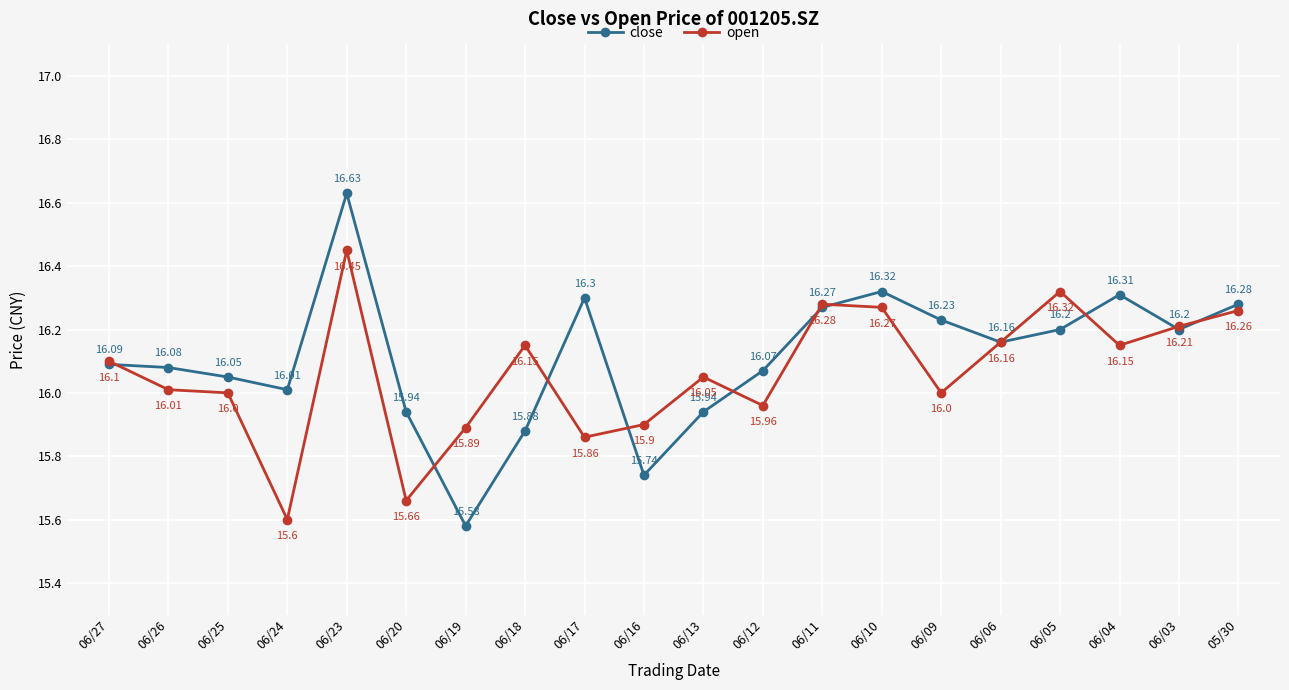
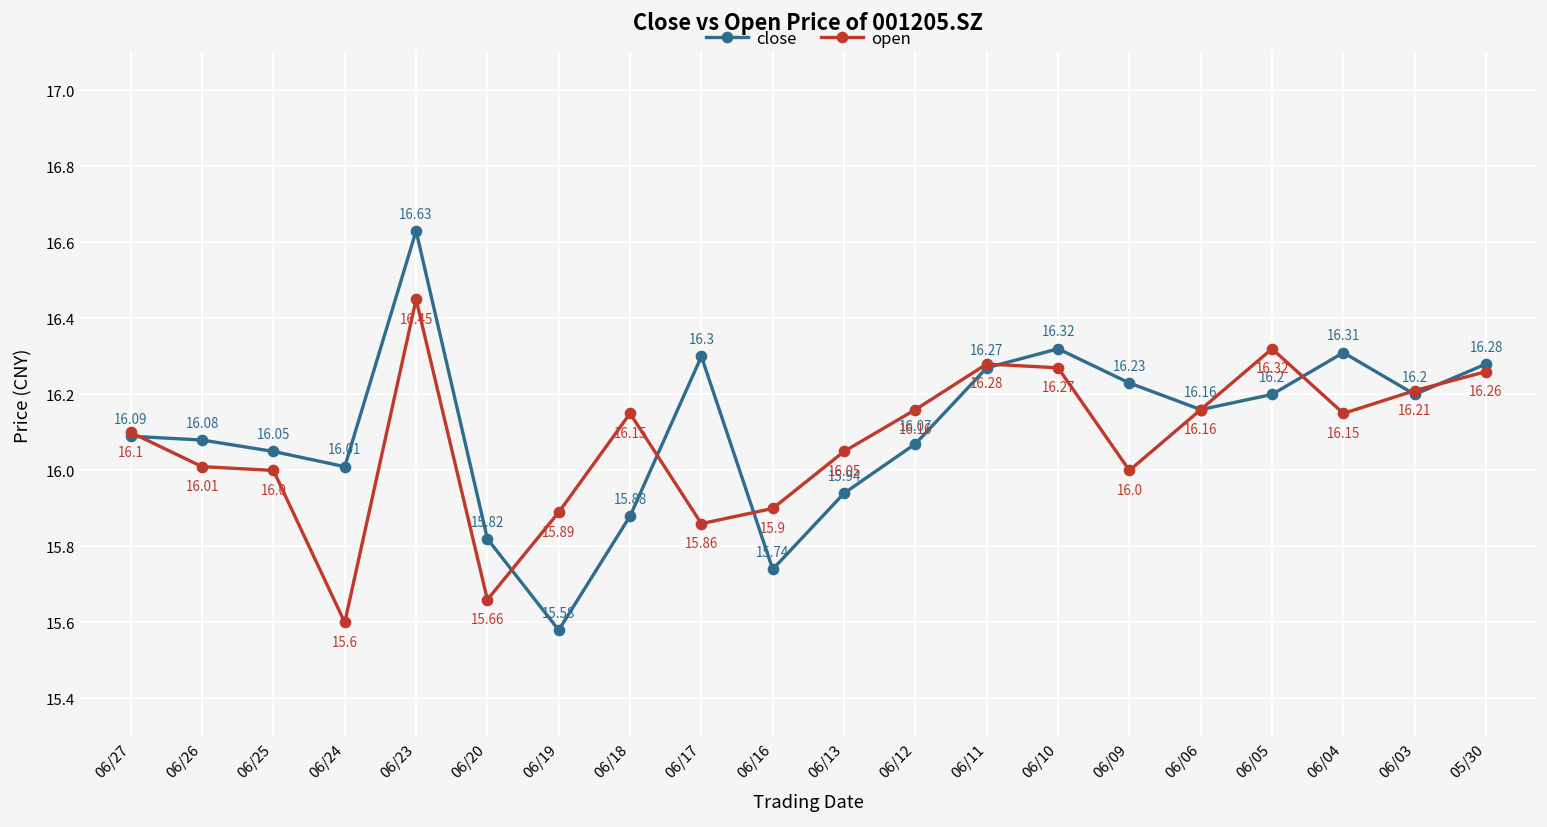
  {
    "close": {
      "06/27": 16.1,
      "06/26": 16.08,
      "06/25": 16.05,
      "06/24": 16.01,
      "06/23": 16.63,
-     "06/20": 15.94,
+     "06/20": 15.82,
      "06/19": 15.58,
      "06/18": 15.88,
      "06/17": 16.3,
      "06/16": 15.74,
      "06/11": 16.27,
      "06/10": 16.32,
      "06/09": 16.23,
      "06/04": 16.31,
      "05/30": 16.28
    },
    "open": {
      "06/26": 16.01,
      "06/25": 16.0,
      "06/24": 15.6,
      "06/23": 16.45,
      "06/20": 15.66,
      "06/19": 15.89,
      "06/18": 16.15,
      "06/17": 15.86,
      "06/16": 15.9,
-     "06/12": 15.96,
+     "06/12": 16.16,
      "06/11": 16.28,
      "06/10": 16.27,
      "06/09": 16.0,
      "06/04": 16.15,
      "06/03": 16.2,
      "05/30": 16.26
    }
  }
